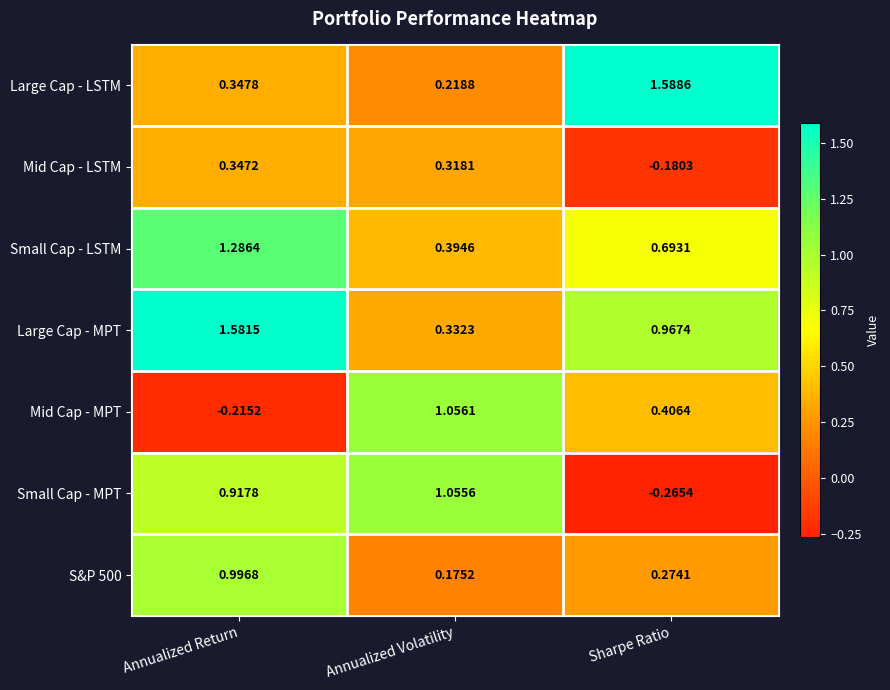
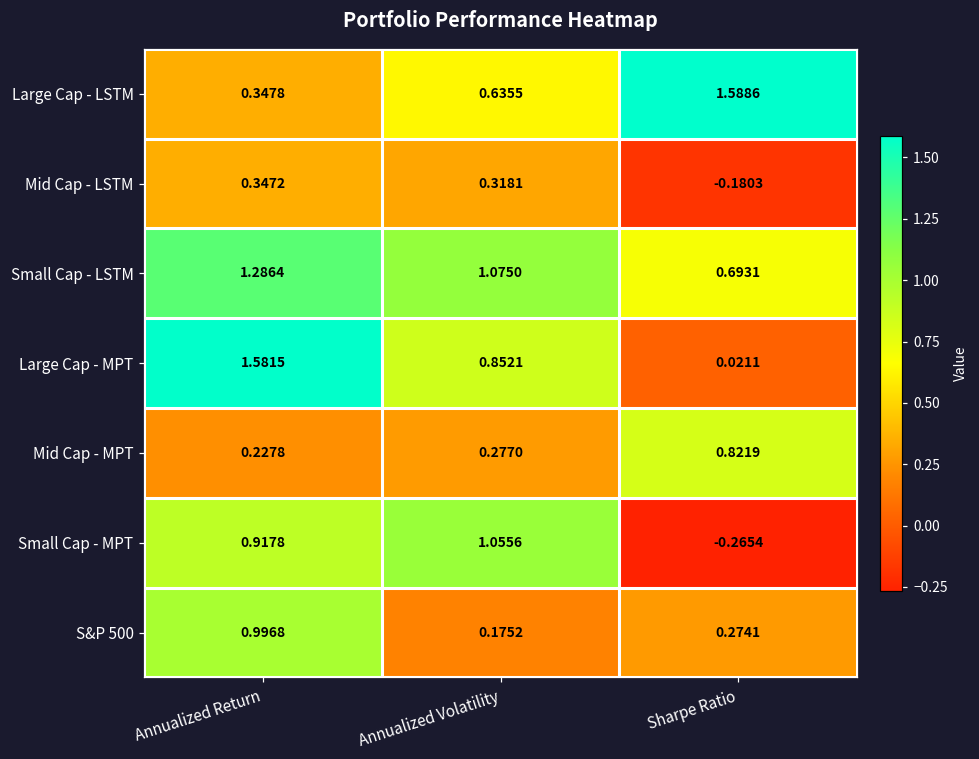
  {
    "Large Cap - LSTM": {
      "Annualized Return": 0.3478,
-     "Annualized Volatility": 0.2188,
+     "Annualized Volatility": 0.6355,
      "Sharpe Ratio": 1.5886
    },
    "Mid Cap - LSTM": {
      "Annualized Return": 0.3472,
      "Annualized Volatility": 0.3181,
      "Sharpe Ratio": -0.1803
    },
    "Small Cap - LSTM": {
      "Annualized Return": 1.2864,
-     "Annualized Volatility": 0.3946,
+     "Annualized Volatility": 1.0750,
      "Sharpe Ratio": 0.6931
    },
    "Large Cap - MPT": {
      "Annualized Return": 1.5815,
-     "Annualized Volatility": 0.3323,
-     "Sharpe Ratio": 0.9674
+     "Annualized Volatility": 0.8521,
+     "Sharpe Ratio": 0.0211
    },
    "Mid Cap - MPT": {
-     "Annualized Return": -0.2152,
-     "Annualized Volatility": 1.0561,
-     "Sharpe Ratio": 0.4064
+     "Annualized Return": 0.2278,
+     "Annualized Volatility": 0.2770,
+     "Sharpe Ratio": 0.8219
    },
    "Small Cap - MPT": {
      "Annualized Return": 0.9178,
      "Annualized Volatility": 1.0556,
      "Sharpe Ratio": -0.2654
    },
    "S&P 500": {
      "Annualized Return": 0.9968,
      "Annualized Volatility": 0.1752,
      "Sharpe Ratio": 0.2741
    }
  }
